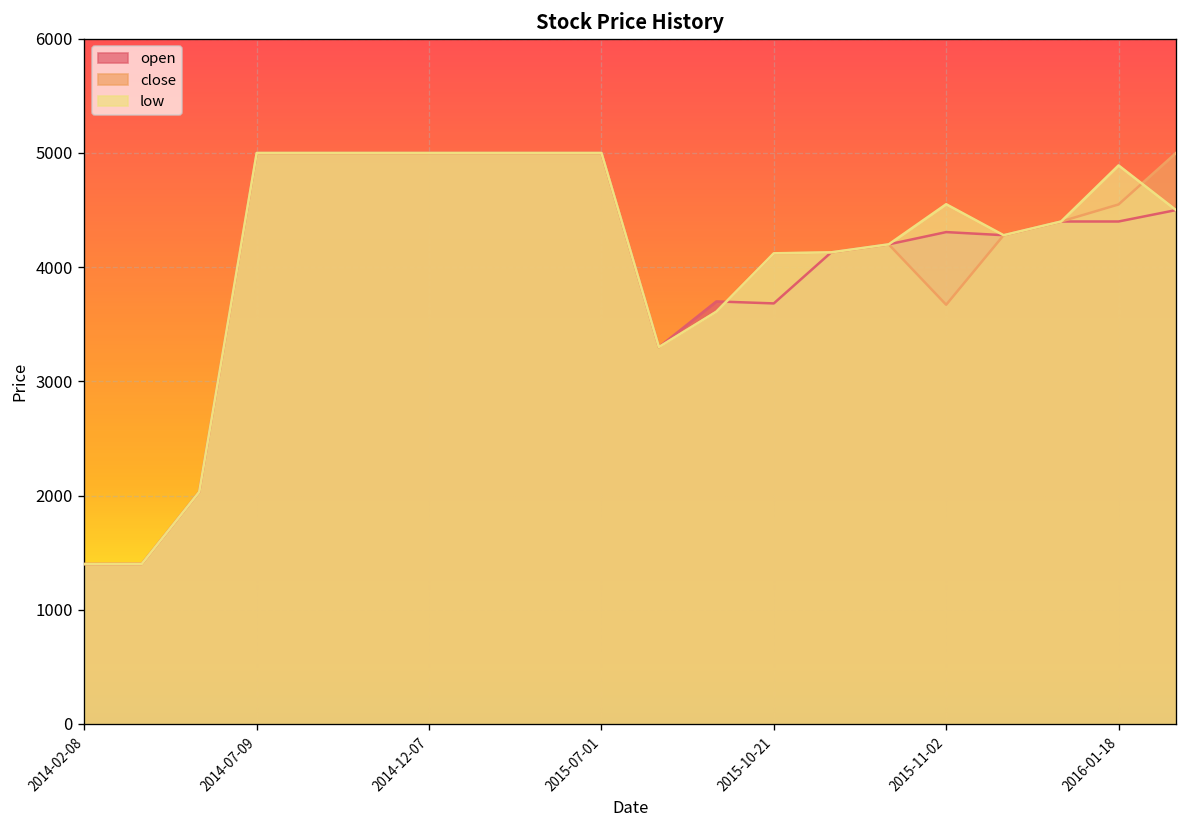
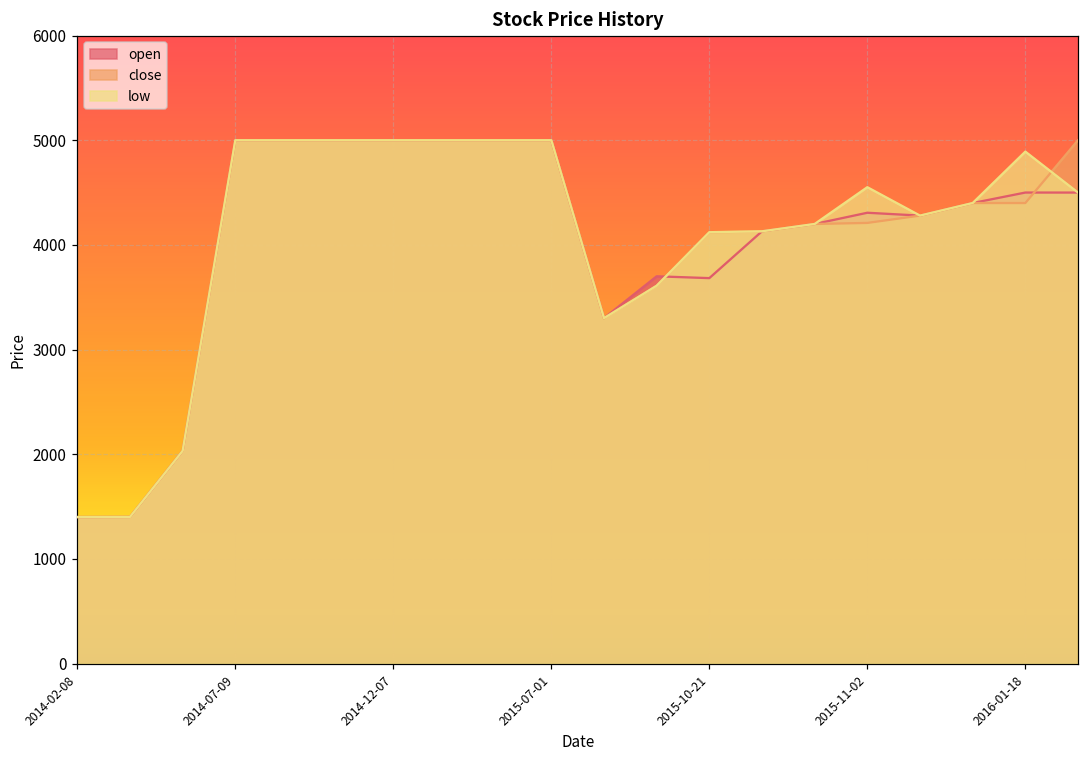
  {
    "open": {
      "2015-10-21": 3700,
      "2015-11-02": 4300,
-     "2016-01-18": 4400
+     "2016-01-18": 4500
    },
    "close": {
-     "2015-11-02": 3700,
-     "2016-01-18": 4500
+     "2015-11-02": 4200,
+     "2016-01-18": 4400
    },
    "low": {
      "2015-11-02": 4600,
      "2016-01-18": 4900
    }
  }
